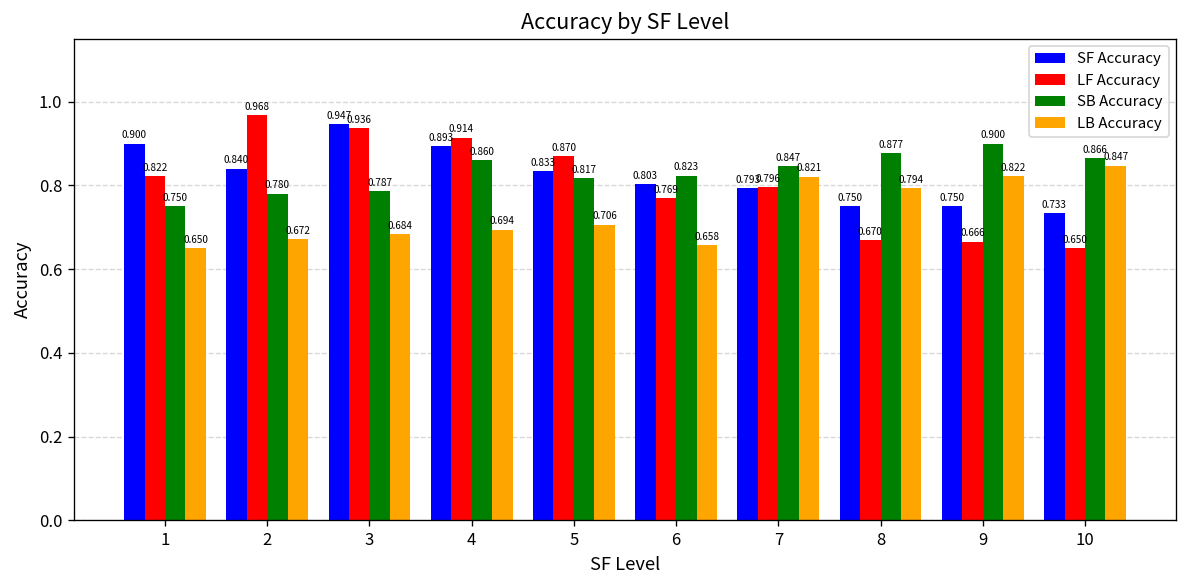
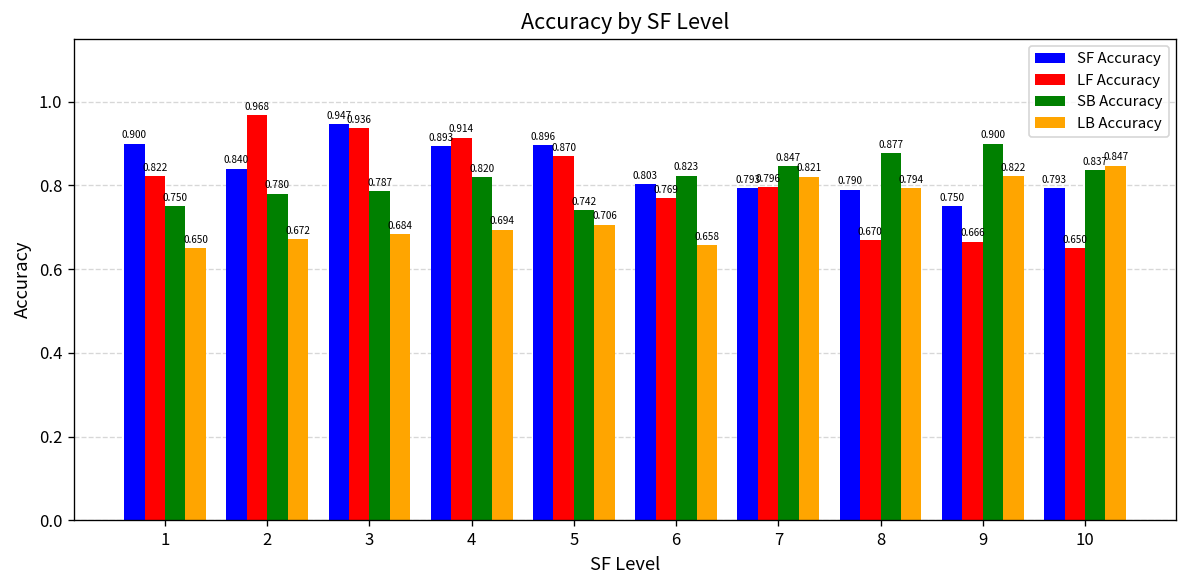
  {
    "SF Accuracy": {
      "1": 0.900,
      "2": 0.840,
      "3": 0.947,
      "4": 0.893,
-     "5": 0.833,
+     "5": 0.896,
      "6": 0.803,
-     "8": 0.750,
+     "8": 0.790,
      "9": 0.750,
-     "10": 0.733
+     "10": 0.793
    },
    "LF Accuracy": {
      "1": 0.822,
      "2": 0.968,
      "3": 0.936,
      "4": 0.914,
      "5": 0.870,
      "6": 0.769,
      "8": 0.670,
      "9": 0.666,
      "10": 0.650
    },
    "SB Accuracy": {
      "1": 0.750,
      "2": 0.780,
      "3": 0.787,
-     "4": 0.860,
-     "5": 0.817,
+     "4": 0.820,
+     "5": 0.742,
      "6": 0.823,
      "7": 0.847,
      "8": 0.877,
      "9": 0.900,
-     "10": 0.866
+     "10": 0.837
    },
    "LB Accuracy": {
      "1": 0.650,
      "2": 0.672,
      "3": 0.684,
      "4": 0.694,
      "5": 0.706,
      "6": 0.658,
      "7": 0.821,
      "8": 0.794,
      "9": 0.822,
      "10": 0.847
    }
  }
